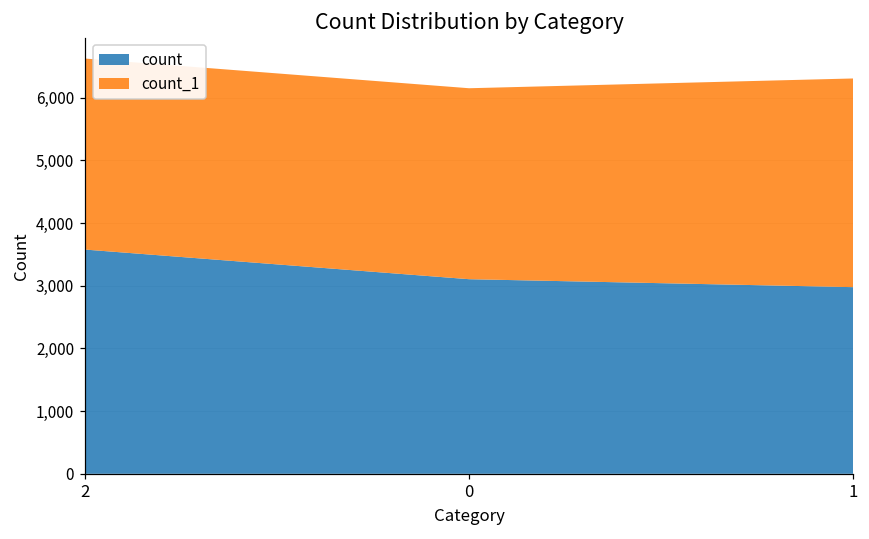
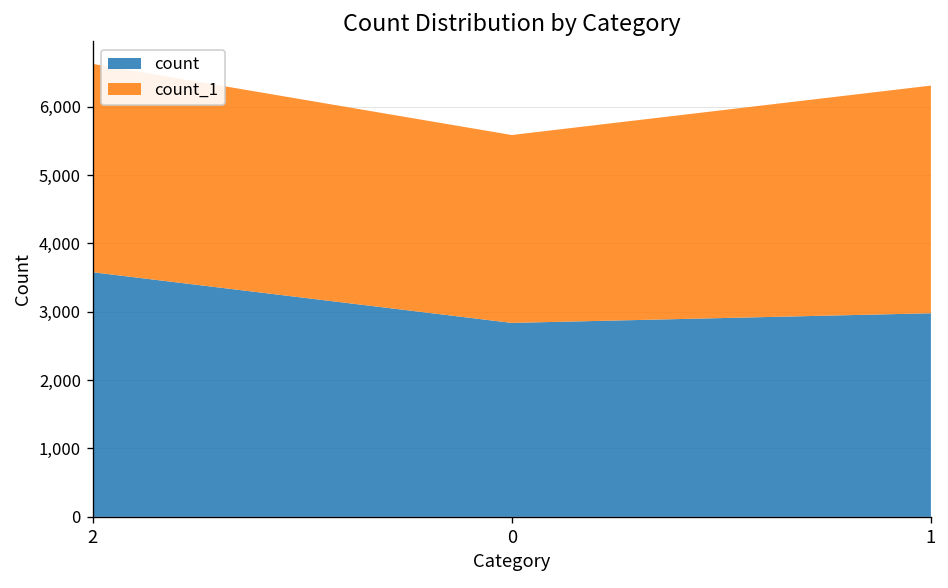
  {
    "count": {
      "2": "3,600",
-     "0": "3,100",
+     "0": "2,800",
      "1": "3,000"
    },
    "count_1": {
      "2": "3,000",
-     "0": "3,000",
+     "0": "2,700",
      "1": "3,300"
    }
  }
